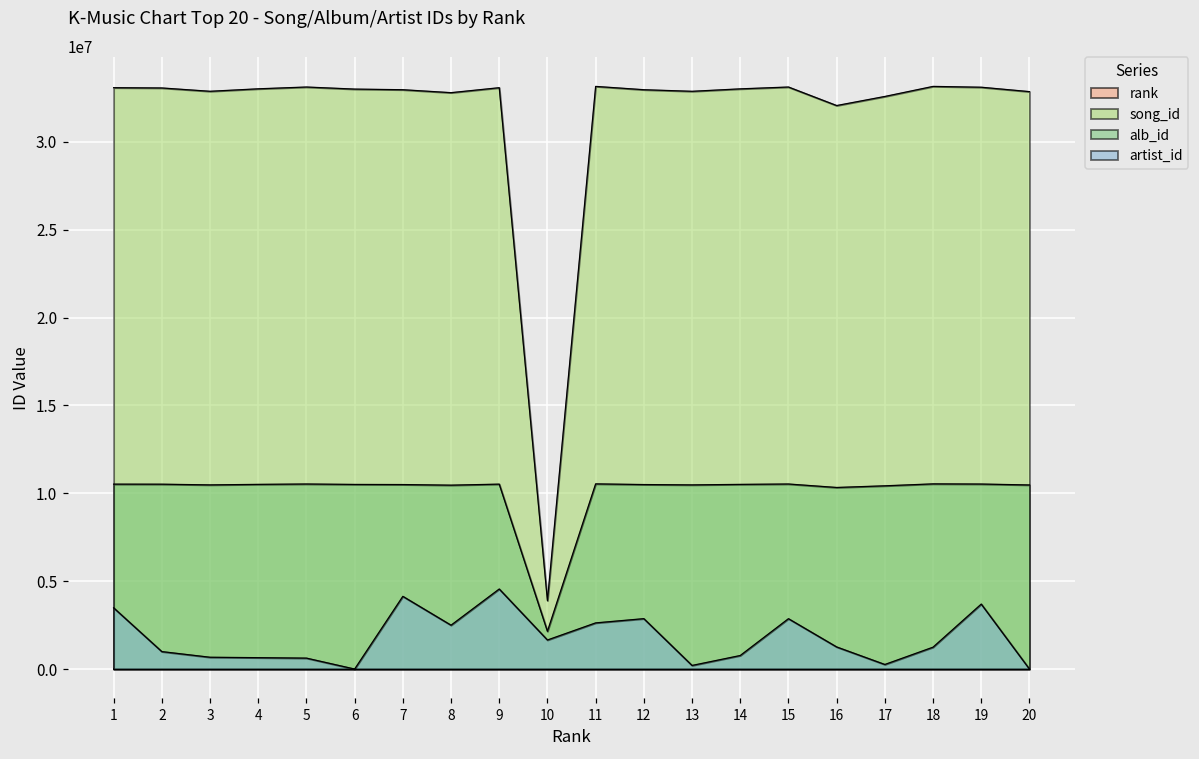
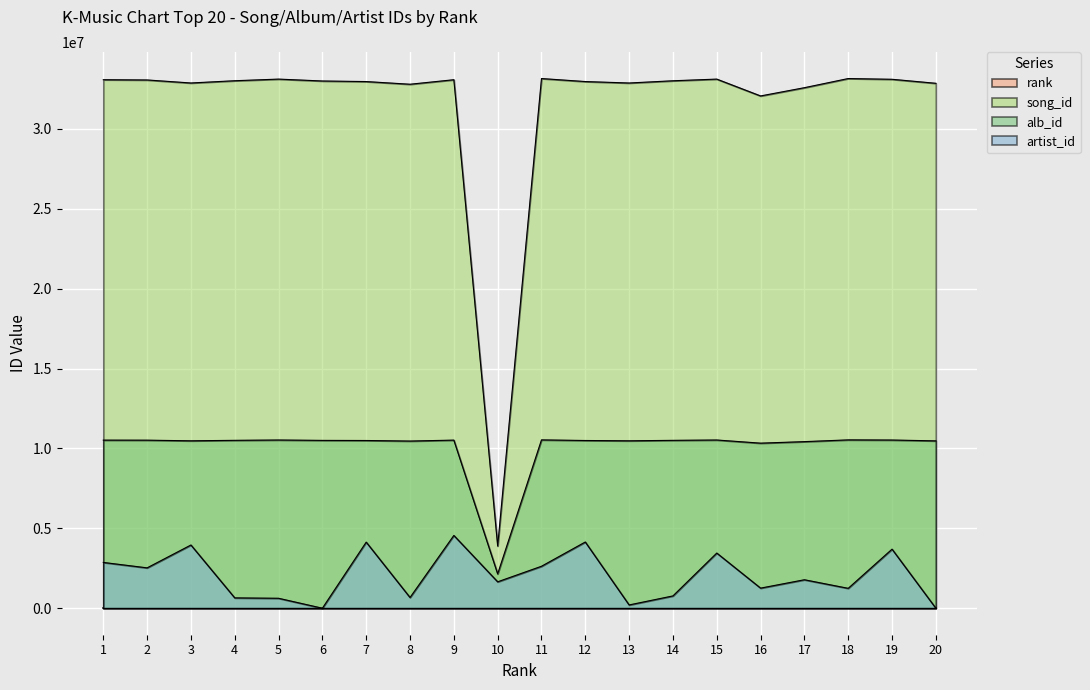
  {
    "rank": {
      "1": 0,
      "2": 0,
      "3": 0,
      "4": 0,
      "5": 0,
      "7": 0,
      "8": 0,
      "9": 0,
      "10": 0,
      "11": 0,
      "12": 0,
      "13": 0,
      "14": 0,
      "15": 0,
      "16": 0,
      "17": 0,
      "18": 0,
      "19": 0
    },
    "artist_id": {
-     "1": 3500000,
-     "2": 1000000,
-     "3": 700000,
+     "1": 2900000,
+     "2": 2500000,
+     "3": 4000000,
      "4": 600000,
      "5": 600000,
      "7": 4100000,
-     "8": 2500000,
+     "8": 700000,
      "9": 4600000,
      "10": 1700000,
      "11": 2600000,
-     "12": 2900000,
+     "12": 4100000,
      "13": 200000,
      "14": 800000,
-     "15": 2900000,
+     "15": 3500000,
      "16": 1300000,
-     "17": 300000,
+     "17": 1800000,
      "18": 1200000,
      "19": 3700000
    }
  }
